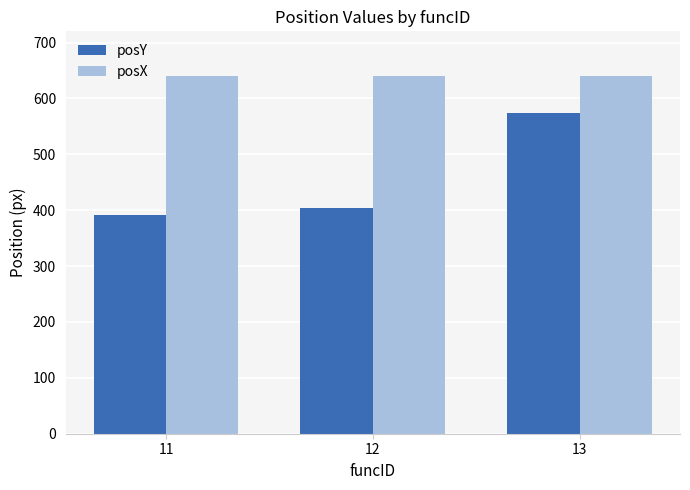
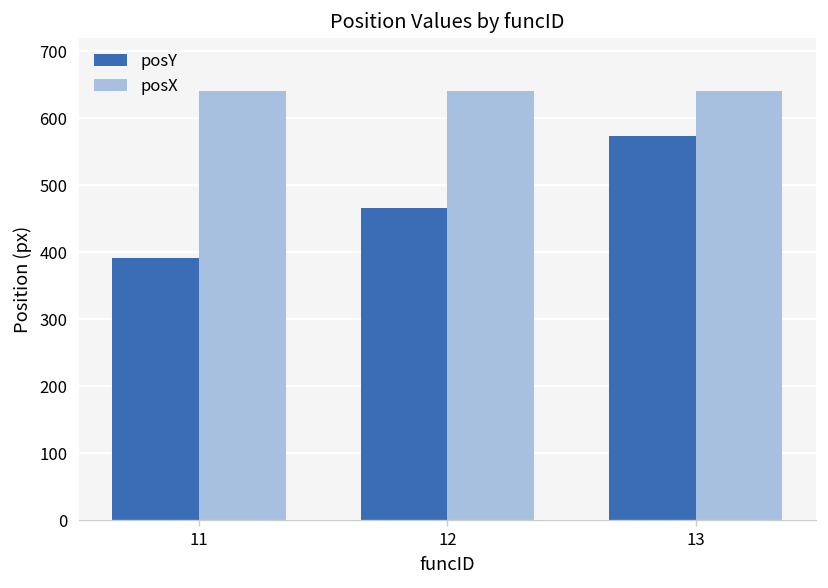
  {
    "posY": {
      "11": 390,
-     "12": 400,
+     "12": 470,
      "13": 570
    },
    "posX": {
      "11": 640,
      "12": 640,
      "13": 640
    }
  }
